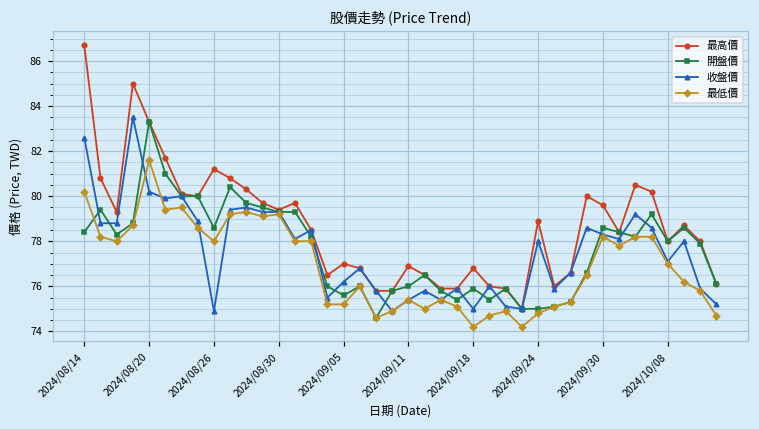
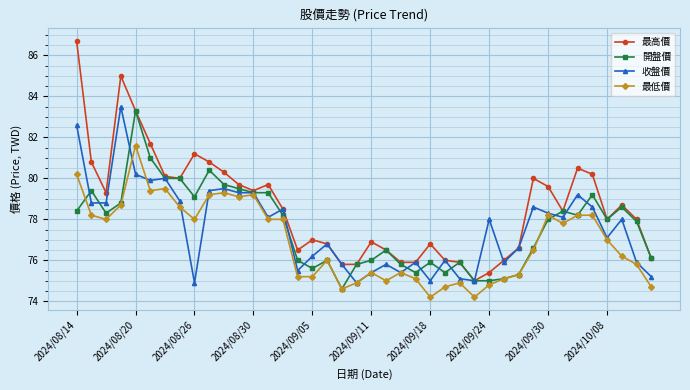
  {
    "最高價": {
      "2024/08/14": 86.7,
      "2024/08/26": 81.2,
      "2024/09/05": 77.0,
      "2024/09/11": 76.9,
      "2024/09/18": 76.8,
-     "2024/09/24": 78.9,
+     "2024/09/24": 75.4,
      "2024/09/30": 79.6
    },
    "開盤價": {
      "2024/08/14": 78.4,
-     "2024/08/26": 78.6,
+     "2024/08/26": 79.1,
      "2024/09/05": 75.6,
      "2024/09/11": 76.0,
      "2024/09/18": 75.9,
      "2024/09/24": 75.0,
-     "2024/09/30": 78.6
+     "2024/09/30": 78.0
    },
    "收盤價": {
      "2024/08/14": 82.6,
      "2024/08/20": 80.2,
      "2024/08/26": 74.9,
      "2024/09/05": 76.2,
      "2024/09/18": 75.0,
      "2024/09/24": 78.0
    },
    "最低價": {
      "2024/08/14": 80.2,
      "2024/08/20": 81.6,
      "2024/08/26": 78.0,
      "2024/09/05": 75.2,
      "2024/09/18": 74.2,
      "2024/09/24": 74.8
    }
  }
